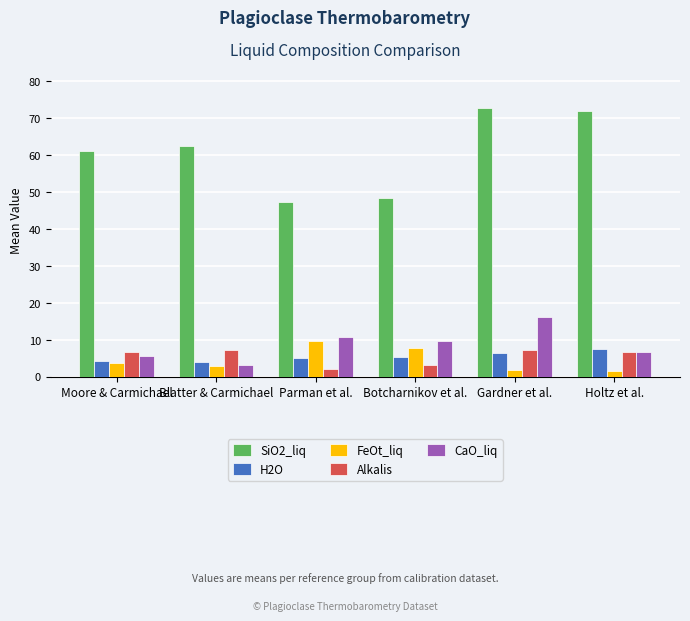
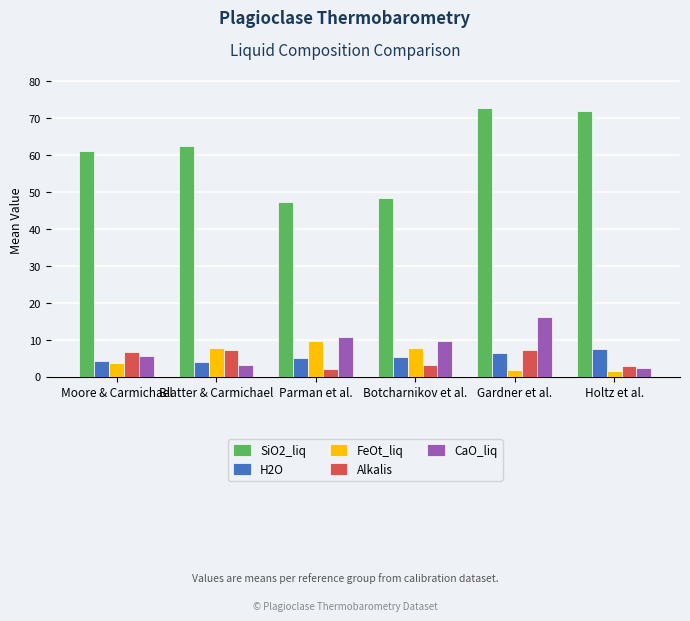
  {
    "SiO2_liq": {
      "Moore & Carmichael": 61,
      "Blatter & Carmichael": 63,
      "Parman et al.": 47,
      "Botcharnikov et al.": 49,
      "Gardner et al.": 73,
      "Holtz et al.": 72
    },
    "H2O": {
      "Moore & Carmichael": 4,
      "Blatter & Carmichael": 4,
      "Parman et al.": 5,
      "Botcharnikov et al.": 5,
      "Gardner et al.": 6,
      "Holtz et al.": 7
    },
    "FeOt_liq": {
      "Moore & Carmichael": 4,
-     "Blatter & Carmichael": 3,
+     "Blatter & Carmichael": 8,
      "Parman et al.": 10,
      "Botcharnikov et al.": 8,
      "Gardner et al.": 2,
      "Holtz et al.": 2
    },
    "Alkalis": {
      "Moore & Carmichael": 7,
      "Blatter & Carmichael": 7,
      "Parman et al.": 2,
      "Botcharnikov et al.": 3,
      "Gardner et al.": 7,
-     "Holtz et al.": 7
+     "Holtz et al.": 3
    },
    "CaO_liq": {
      "Moore & Carmichael": 6,
      "Blatter & Carmichael": 3,
      "Parman et al.": 11,
      "Botcharnikov et al.": 10,
      "Gardner et al.": 16,
-     "Holtz et al.": 7
+     "Holtz et al.": 3
    }
  }
